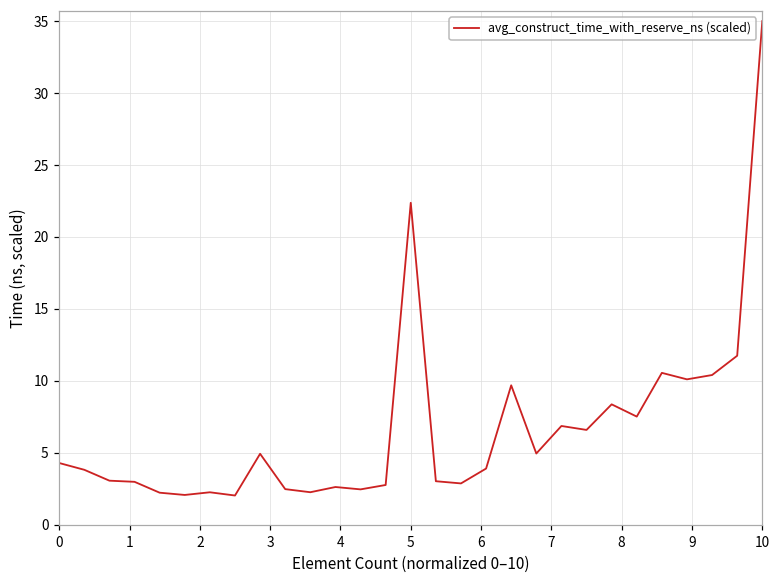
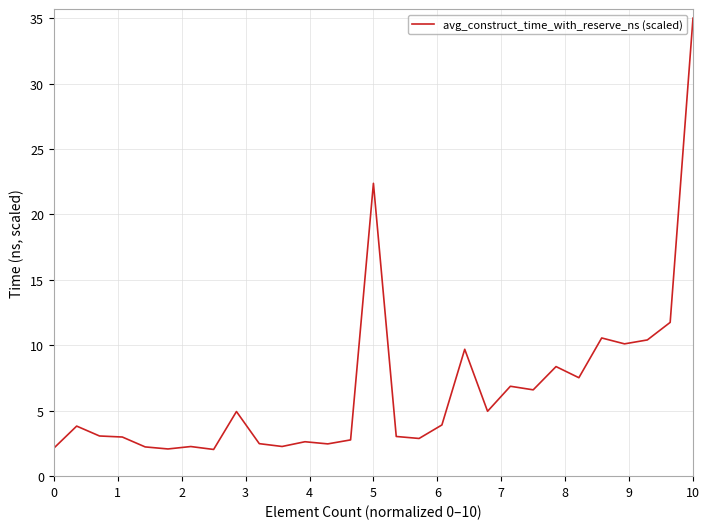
  {
-   "0": 4.3,
+   "0": 2.1,
    "5": 22.4,
    "10": 35.0
  }
